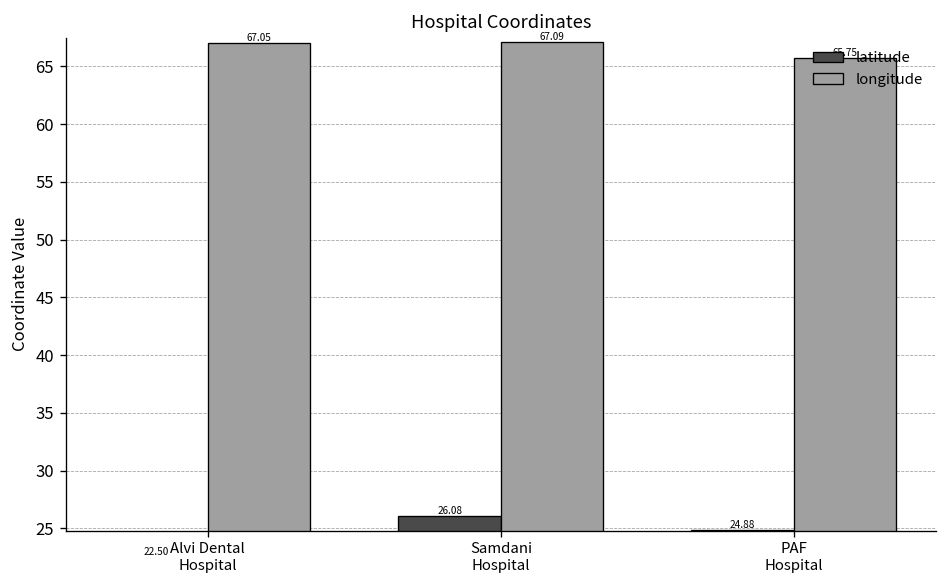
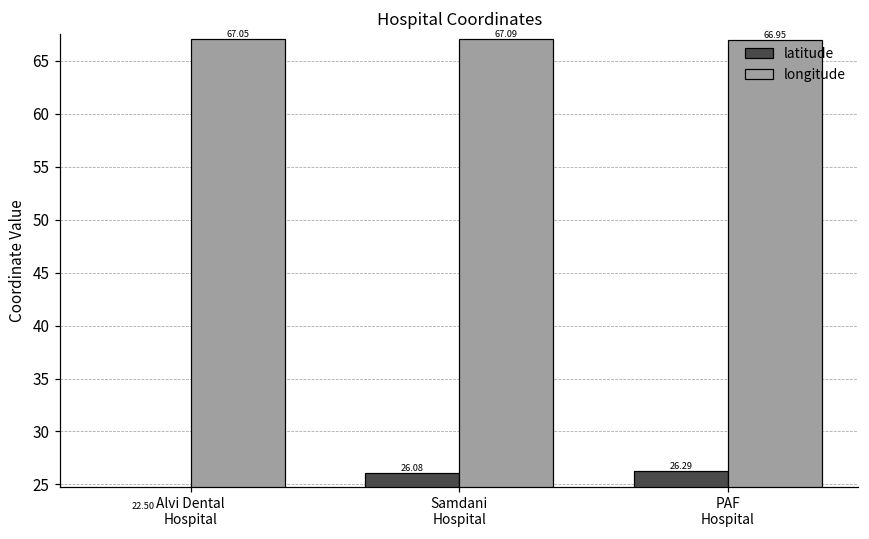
  {
    "latitude": {
      "Samdani Hospital": 26.08,
-     "PAF Hospital": 24.88
+     "PAF Hospital": 26.29
    },
    "longitude": {
      "Alvi Dental Hospital": 67.05,
      "Samdani Hospital": 67.09,
-     "PAF Hospital": 65.75
+     "PAF Hospital": 66.95
    }
  }
